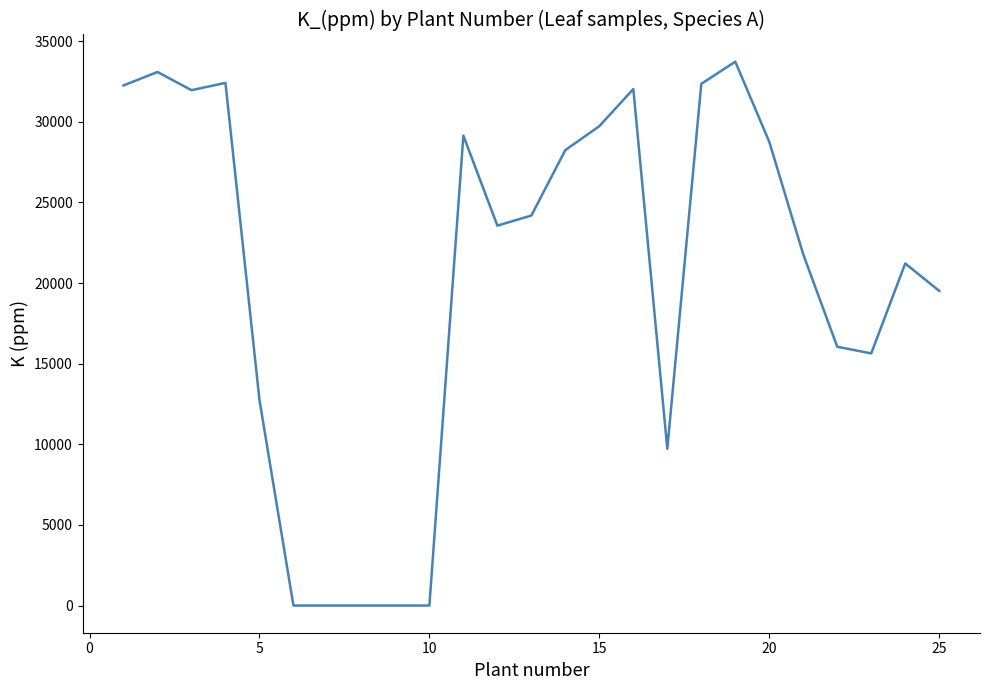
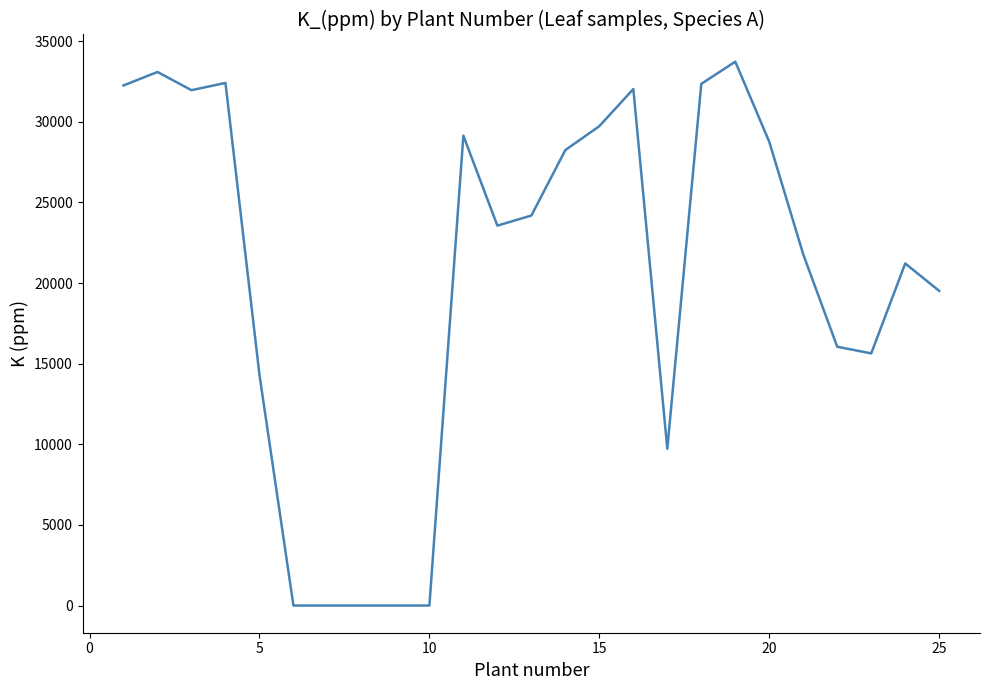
  {
-   "5": 12800,
+   "5": 14300,
    "10": 0,
    "15": 29700,
    "20": 28800,
    "25": 19500
  }
